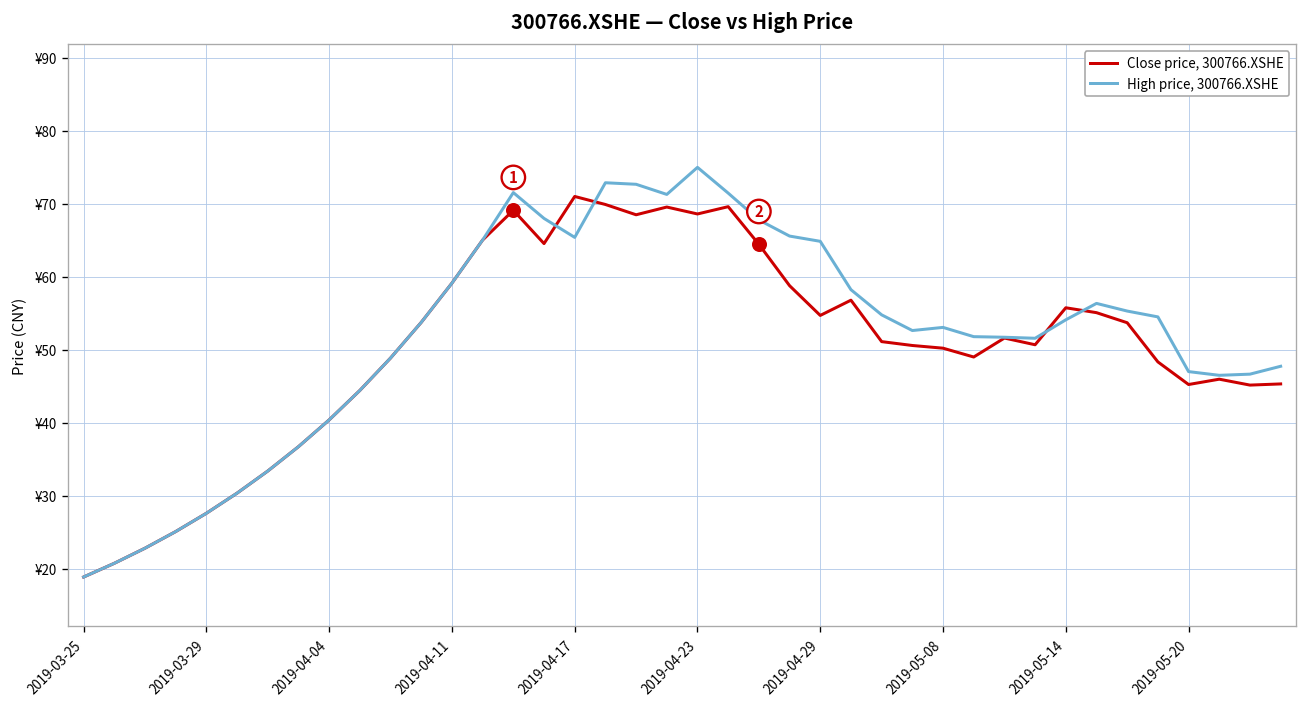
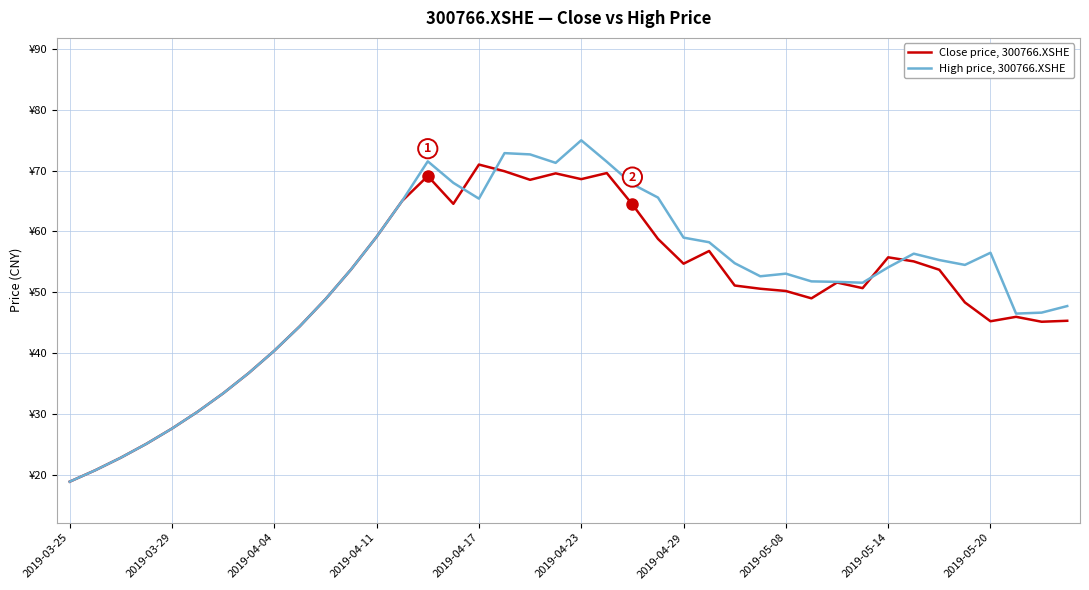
  {
    "High price, 300766.XSHE": {
      "2019-04-17": "¥65",
      "2019-04-23": "¥75",
-     "2019-04-29": "¥65",
+     "2019-04-29": "¥59",
      "2019-05-08": "¥53",
      "2019-05-14": "¥54",
-     "2019-05-20": "¥47"
+     "2019-05-20": "¥57"
    }
  }
